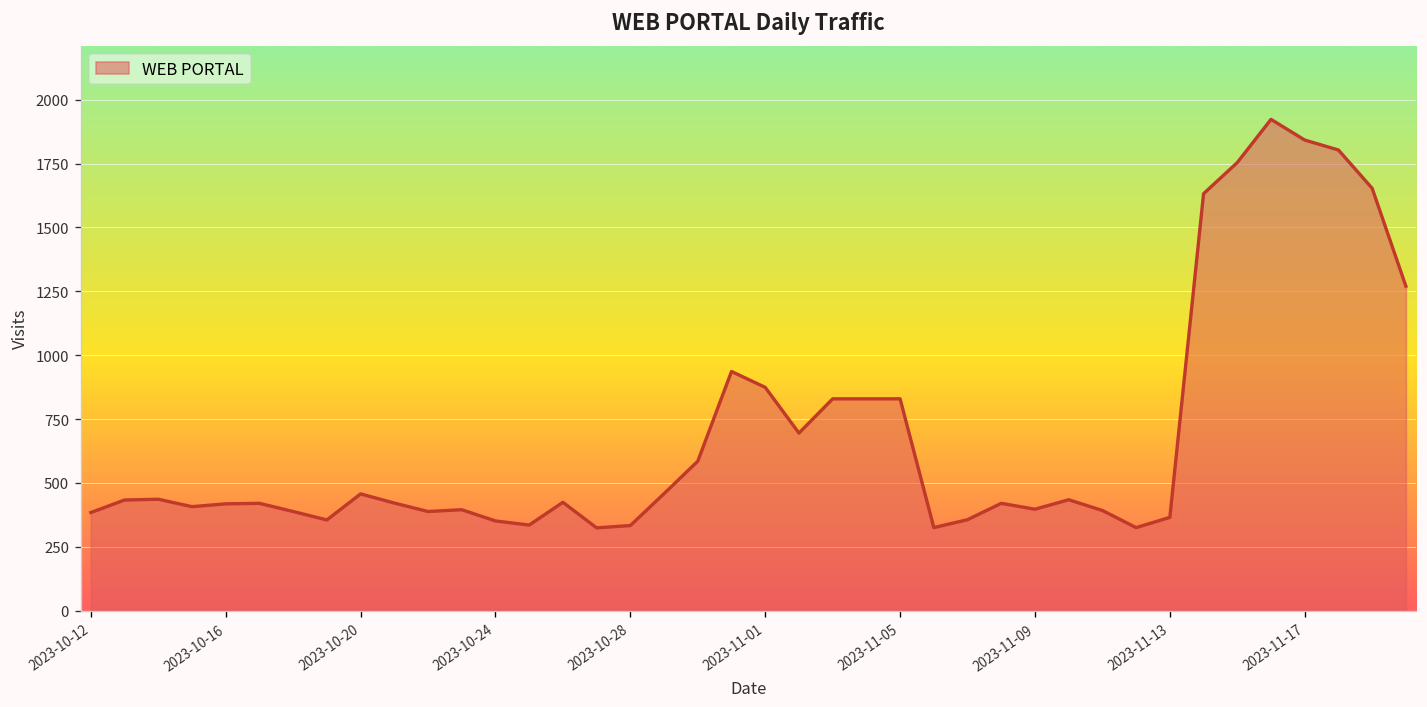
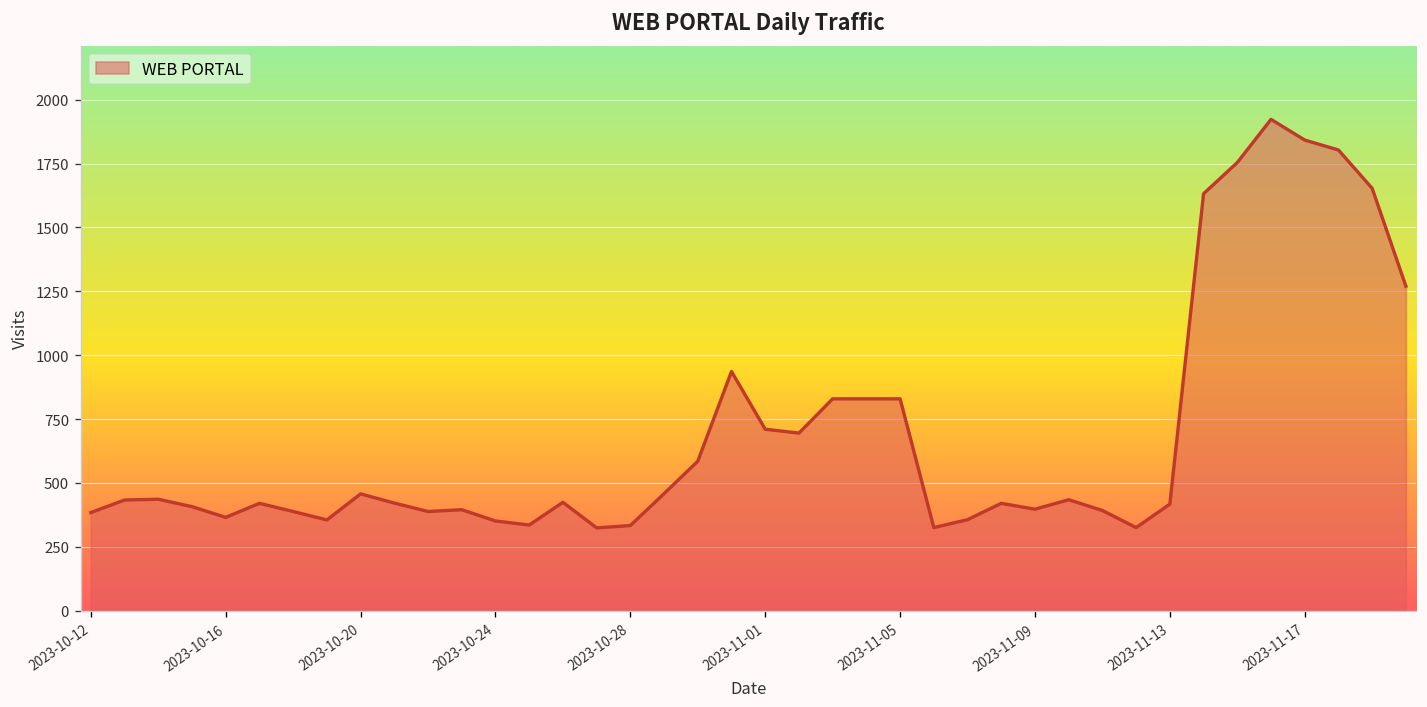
  {
    "2023-10-12": 380,
-   "2023-10-16": 420,
+   "2023-10-16": 370,
    "2023-10-20": 460,
    "2023-10-24": 350,
    "2023-10-28": 330,
-   "2023-11-01": 870,
+   "2023-11-01": 710,
    "2023-11-05": 830,
    "2023-11-09": 400,
-   "2023-11-13": 370,
+   "2023-11-13": 420,
    "2023-11-17": 1840
  }
